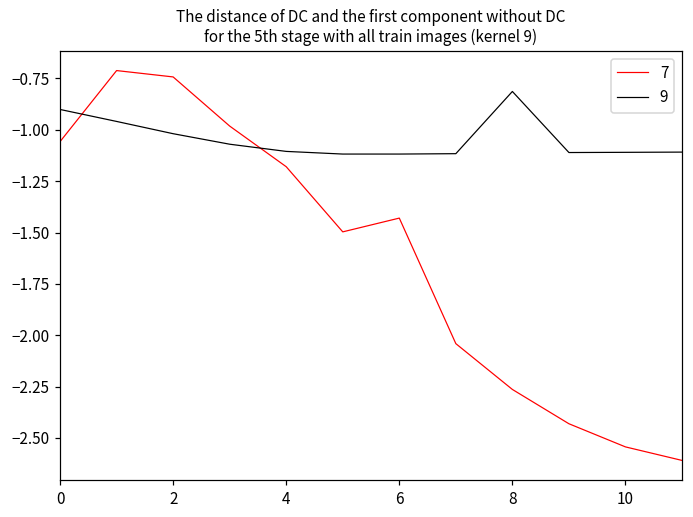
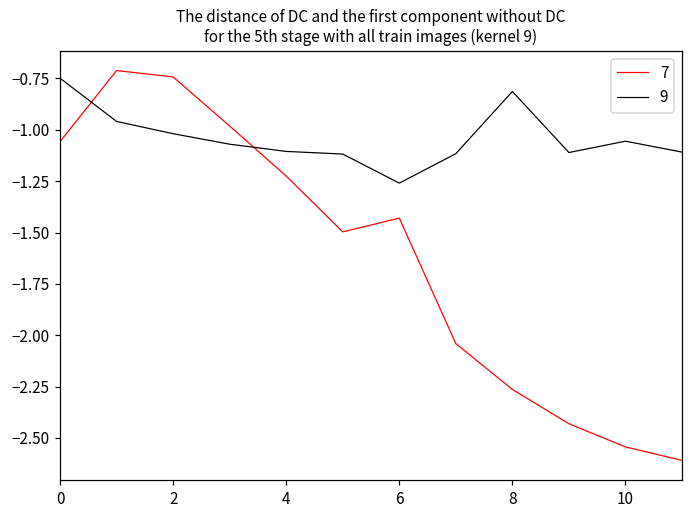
  {
    "7": {
      "0": -1.06,
      "2": -0.74,
-     "4": -1.18,
+     "4": -1.23,
      "6": -1.43,
      "8": -2.26,
      "10": -2.54
    },
    "9": {
-     "0": -0.90,
+     "0": -0.75,
      "2": -1.02,
      "4": -1.11,
-     "6": -1.12,
+     "6": -1.26,
      "8": -0.81,
-     "10": -1.11
+     "10": -1.06
    }
  }
